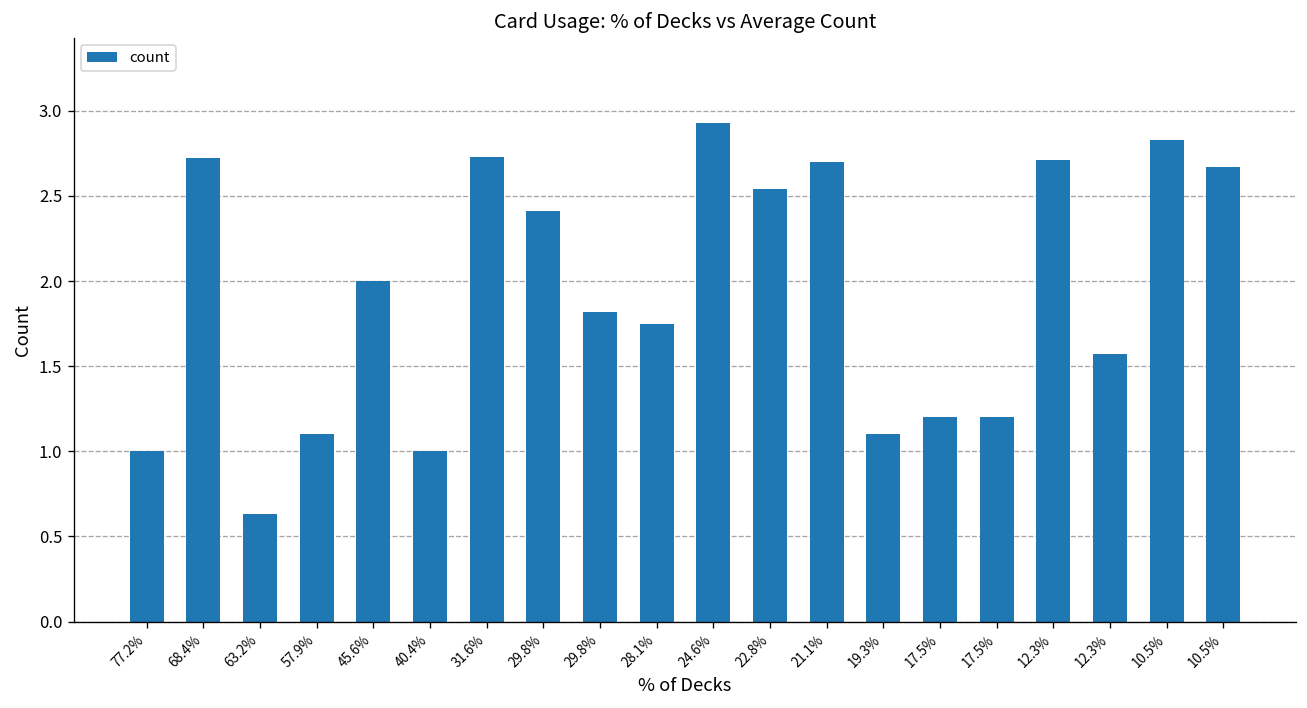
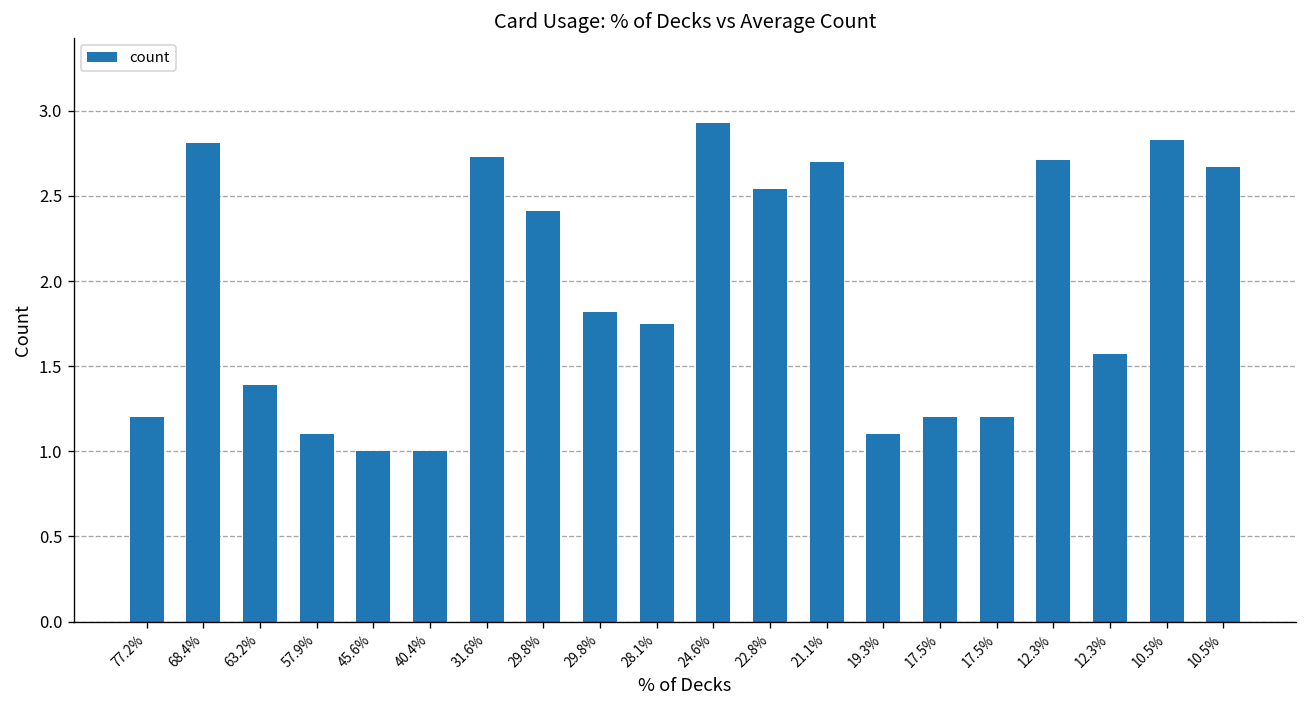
  {
-   "77.2%": 1.0,
-   "68.4%": 2.72,
-   "63.2%": 0.63,
+   "77.2%": 1.2,
+   "68.4%": 2.81,
+   "63.2%": 1.39,
    "57.9%": 1.10,
-   "45.6%": 2,
+   "45.6%": 1,
    "40.4%": 1.00,
    "31.6%": 2.73,
    "28.1%": 1.75,
    "24.6%": 2.93,
    "22.8%": 2.54,
    "21.1%": 2.70,
    "19.3%": 1.10
  }
